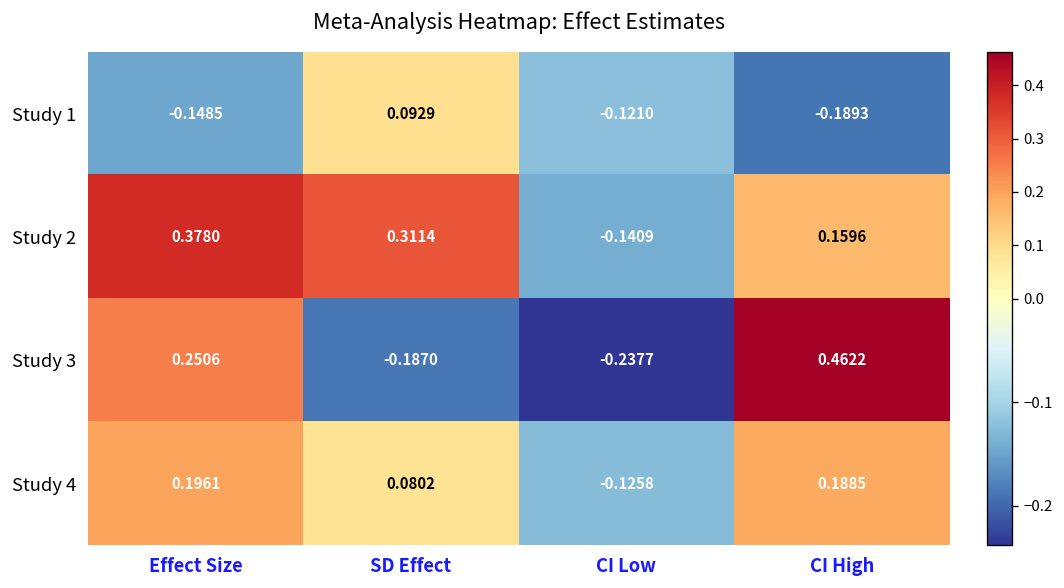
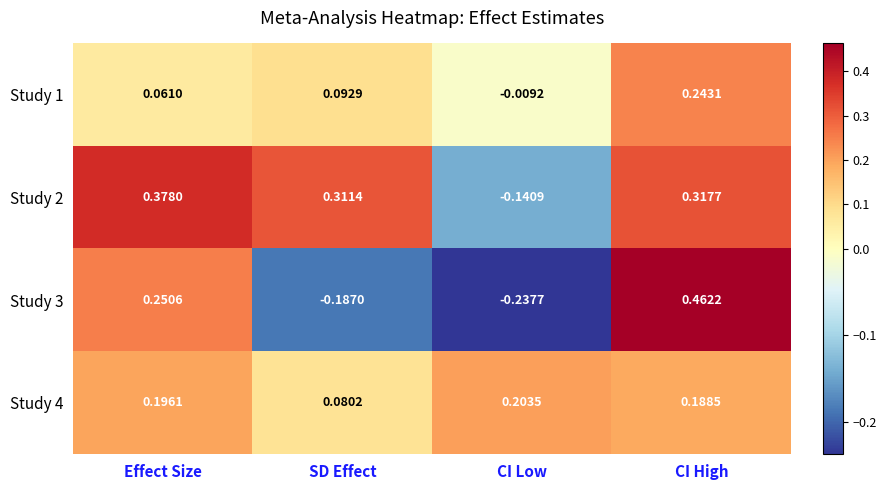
  {
    "Study 1": {
-     "Effect Size": -0.1485,
+     "Effect Size": 0.0610,
      "SD Effect": 0.0929,
-     "CI Low": -0.1210,
-     "CI High": -0.1893
+     "CI Low": -0.0092,
+     "CI High": 0.2431
    },
    "Study 2": {
      "Effect Size": 0.3780,
      "SD Effect": 0.3114,
      "CI Low": -0.1409,
-     "CI High": 0.1596
+     "CI High": 0.3177
    },
    "Study 3": {
      "Effect Size": 0.2506,
      "SD Effect": -0.1870,
      "CI Low": -0.2377,
      "CI High": 0.4622
    },
    "Study 4": {
      "Effect Size": 0.1961,
      "SD Effect": 0.0802,
-     "CI Low": -0.1258,
+     "CI Low": 0.2035,
      "CI High": 0.1885
    }
  }
